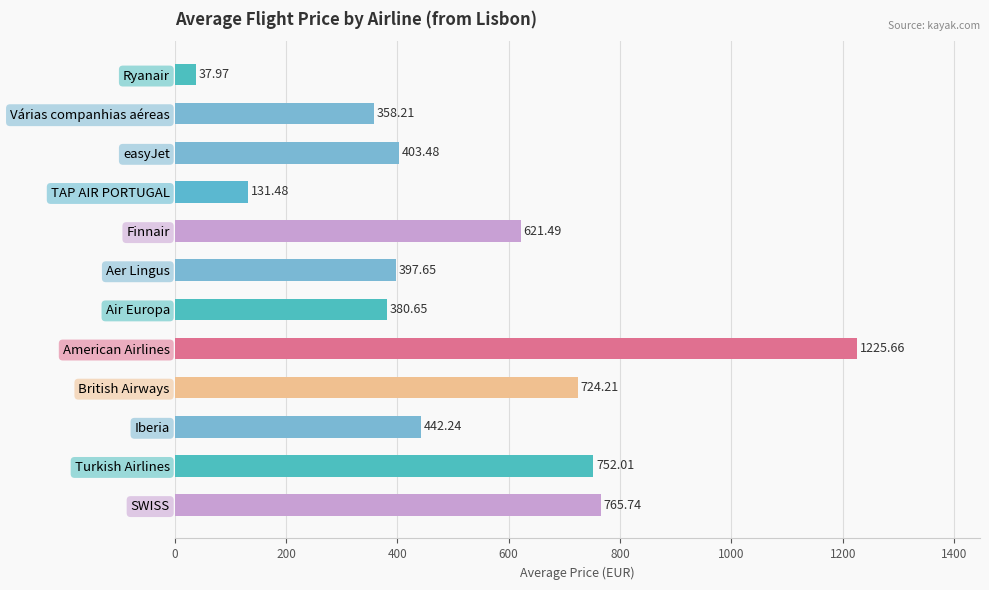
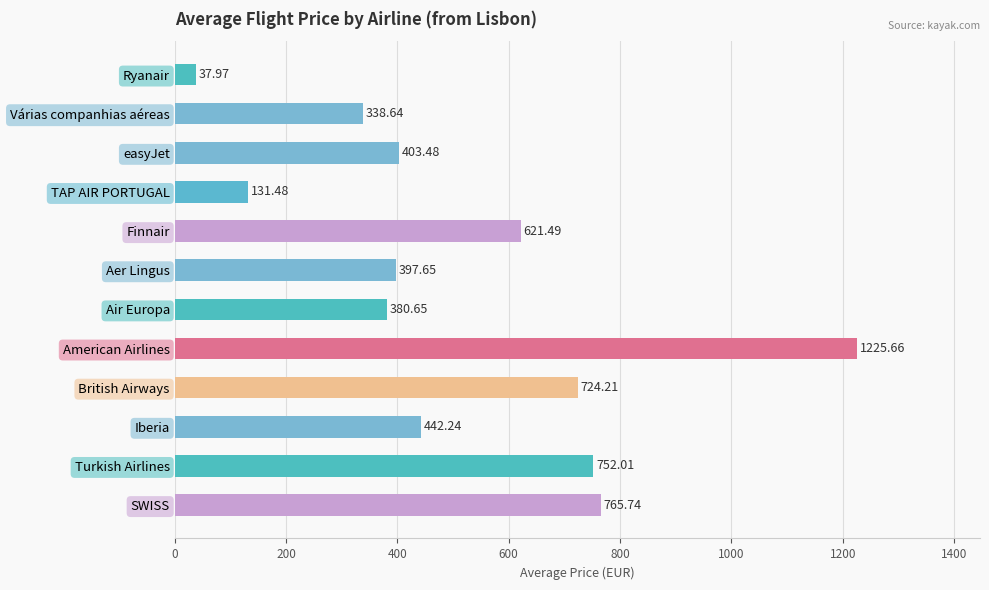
  {
    "Ryanair": 37.97,
-   "Várias companhias aéreas": 358.21,
+   "Várias companhias aéreas": 338.64,
    "easyJet": 403.48,
    "TAP AIR PORTUGAL": 131.48,
    "Finnair": 621.49,
    "Aer Lingus": 397.65,
    "Air Europa": 380.65,
    "American Airlines": 1225.66,
    "British Airways": 724.21,
    "Iberia": 442.24,
    "Turkish Airlines": 752.01,
    "SWISS": 765.74
  }
